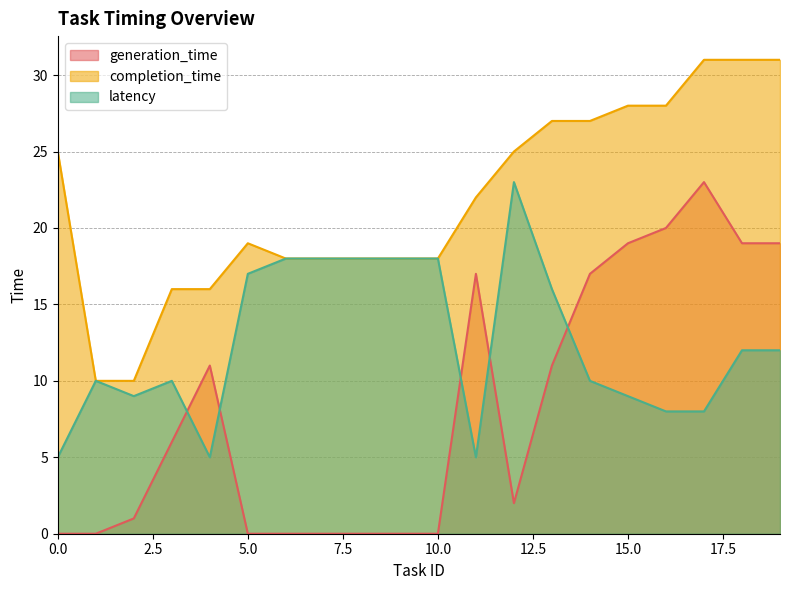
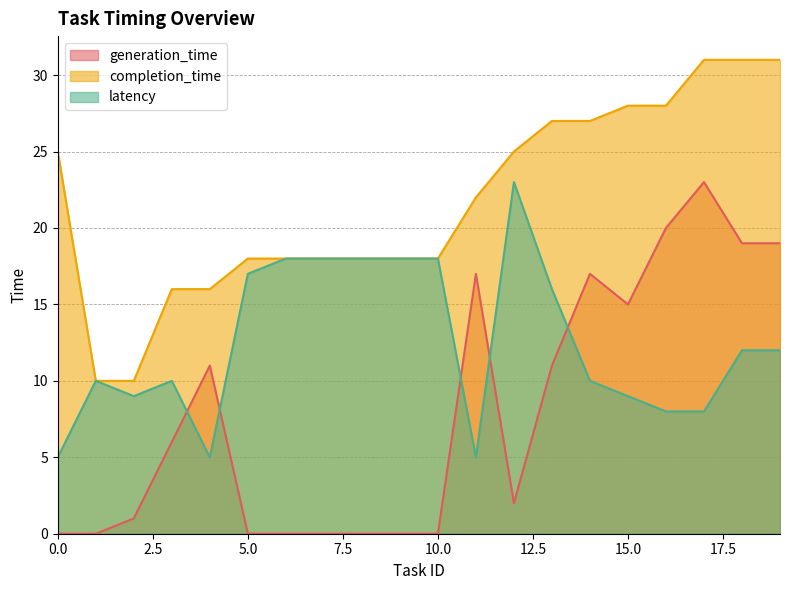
  {
    "generation_time": {
      "0.0": 0,
      "5.0": 0,
      "10.0": 0,
-     "15.0": 19
+     "15.0": 15
    },
    "completion_time": {
      "0.0": 25,
-     "5.0": 19,
+     "5.0": 18,
      "15.0": 28
    },
    "latency": {
      "0.0": 5,
      "5.0": 17,
      "15.0": 9
    }
  }
